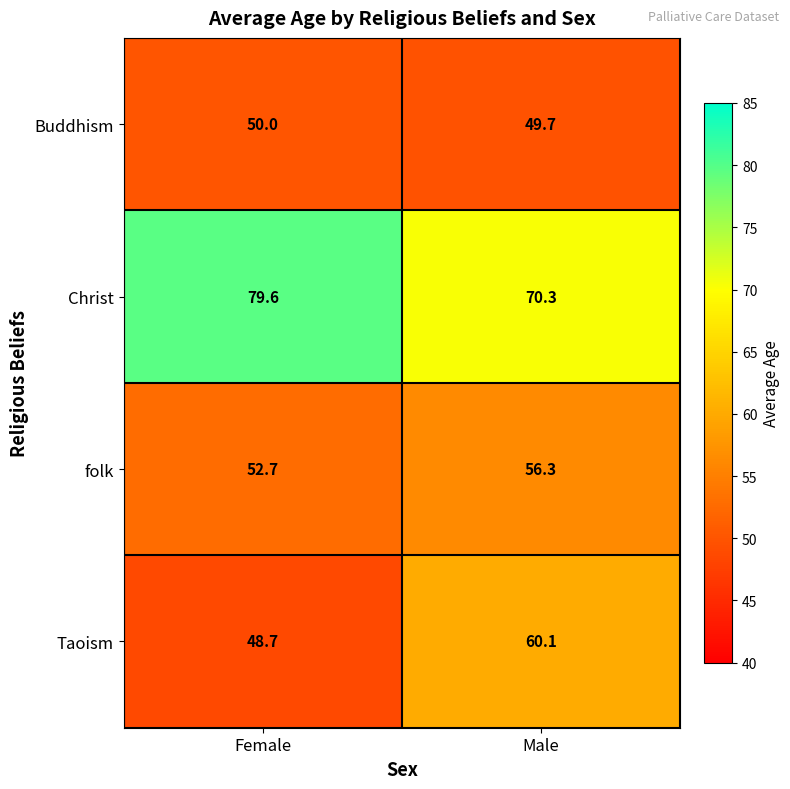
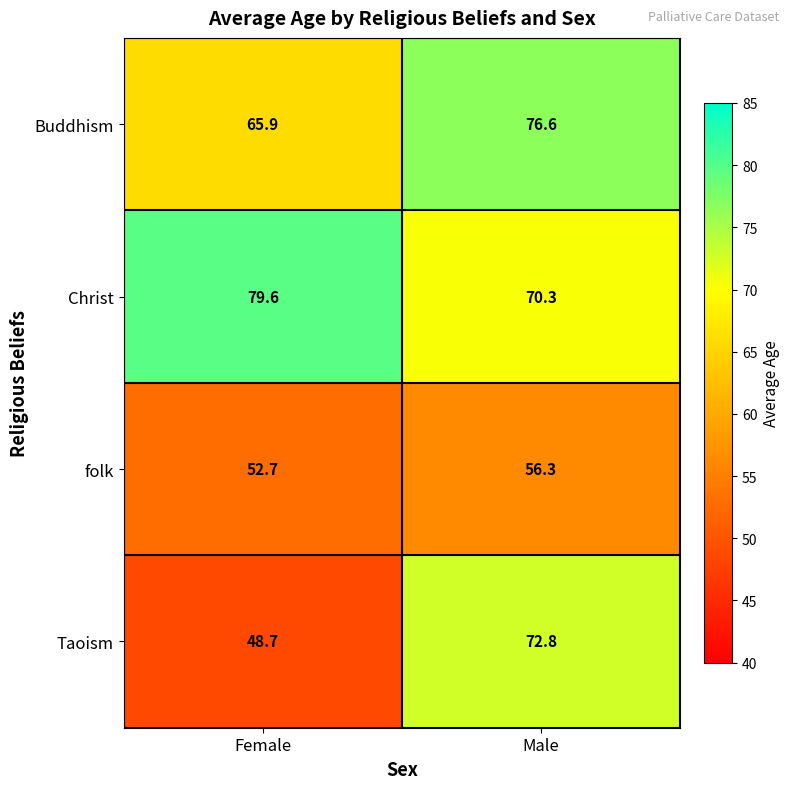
  {
    "Buddhism": {
-     "Female": 50.0,
-     "Male": 49.7
+     "Female": 65.9,
+     "Male": 76.6
    },
    "Christ": {
      "Female": 79.6,
      "Male": 70.3
    },
    "folk": {
      "Female": 52.7,
      "Male": 56.3
    },
    "Taoism": {
      "Female": 48.7,
-     "Male": 60.1
+     "Male": 72.8
    }
  }
